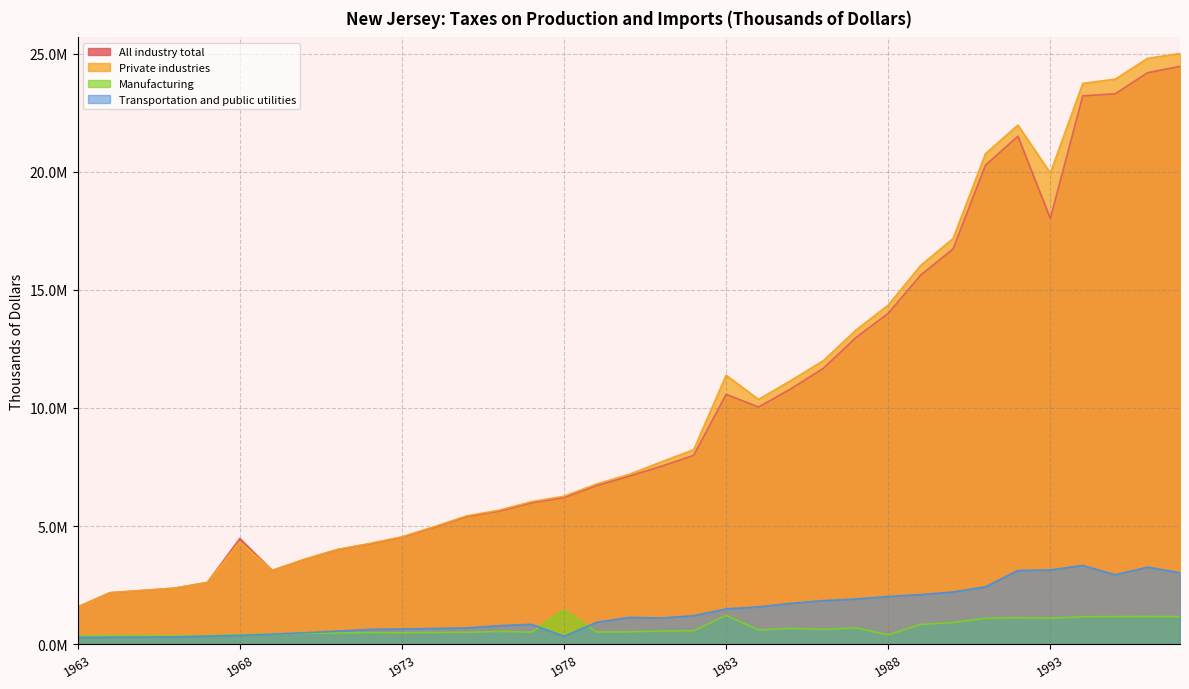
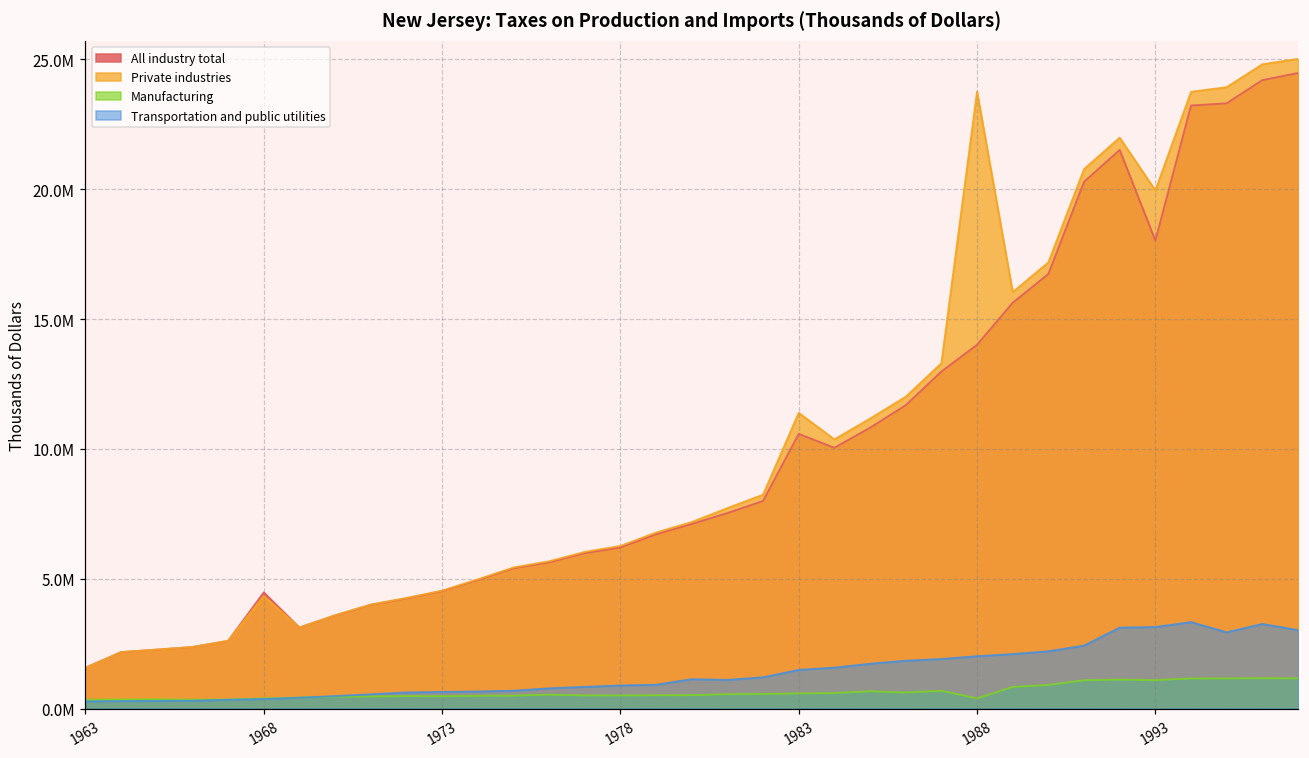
  {
    "All industry total": {
      "1968": 4500000,
      "1983": 10600000,
      "1988": 14000000,
      "1993": 18000000
    },
    "Private industries": {
      "1968": 4300000,
      "1983": 11400000,
-     "1988": 14400000,
+     "1988": 23800000,
      "1993": 20000000
    },
    "Manufacturing": {
      "1973": 500000,
-     "1978": 1400000,
-     "1983": 1200000,
+     "1978": 500000,
+     "1983": 600000,
      "1988": 400000,
      "1993": 1100000
    },
    "Transportation and public utilities": {
      "1973": 600000,
-     "1978": 300000,
+     "1978": 900000,
      "1983": 1500000,
      "1988": 2000000,
      "1993": 3100000
    }
  }
